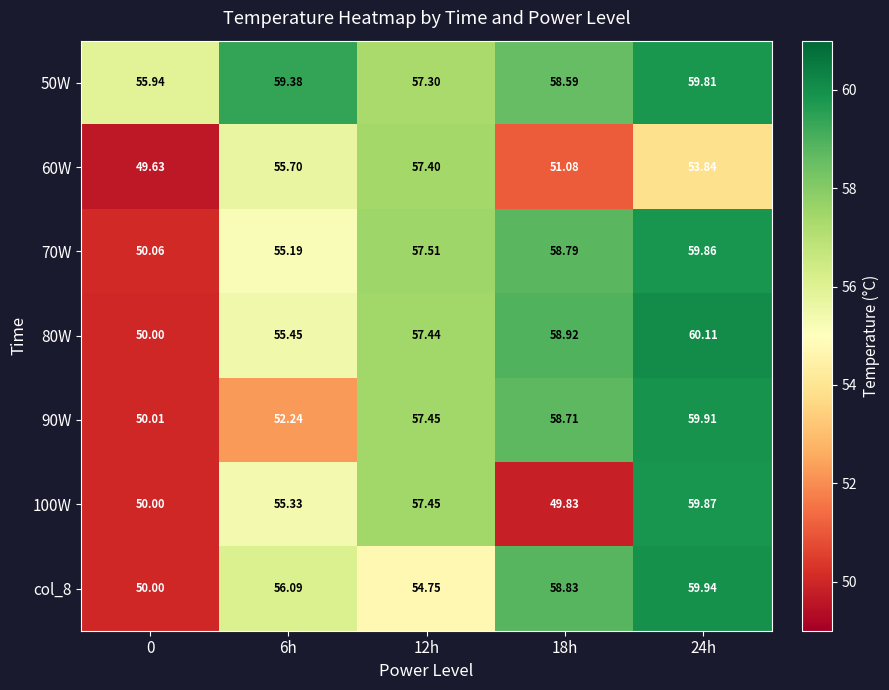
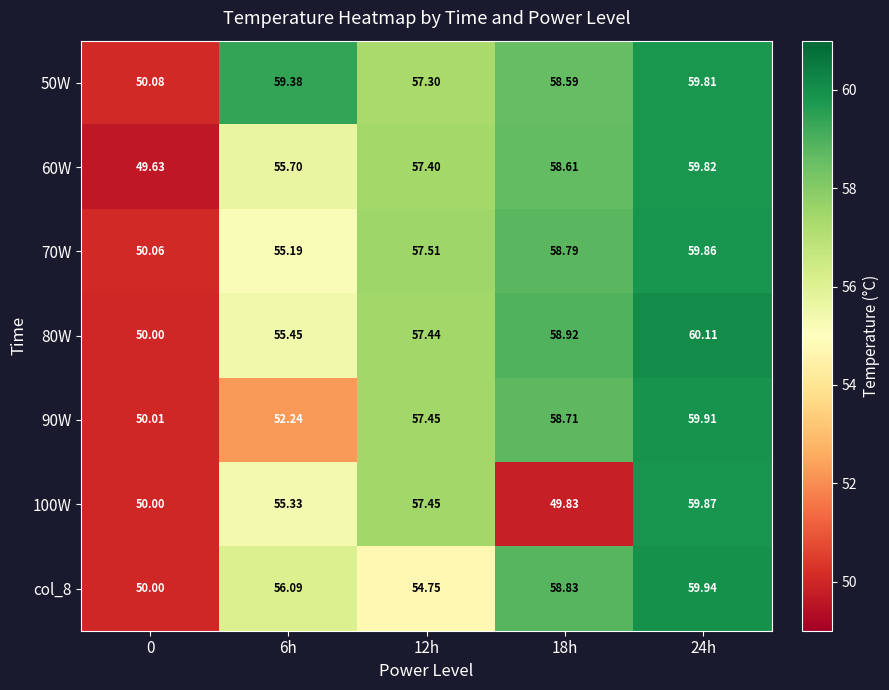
  {
    "50W": {
-     "0": 55.94,
+     "0": 50.08,
      "6h": 59.38,
      "12h": 57.30,
      "18h": 58.59,
      "24h": 59.81
    },
    "60W": {
      "0": 49.63,
      "6h": 55.70,
      "12h": 57.40,
-     "18h": 51.08,
-     "24h": 53.84
+     "18h": 58.61,
+     "24h": 59.82
    },
    "70W": {
      "0": 50.06,
      "6h": 55.19,
      "12h": 57.51,
      "18h": 58.79,
      "24h": 59.86
    },
    "80W": {
      "0": 50.00,
      "6h": 55.45,
      "12h": 57.44,
      "18h": 58.92,
      "24h": 60.11
    },
    "90W": {
      "0": 50.01,
      "6h": 52.24,
      "12h": 57.45,
      "18h": 58.71,
      "24h": 59.91
    },
    "100W": {
      "0": 50.00,
      "6h": 55.33,
      "12h": 57.45,
      "18h": 49.83,
      "24h": 59.87
    },
    "col_8": {
      "0": 50.00,
      "6h": 56.09,
      "12h": 54.75,
      "18h": 58.83,
      "24h": 59.94
    }
  }
